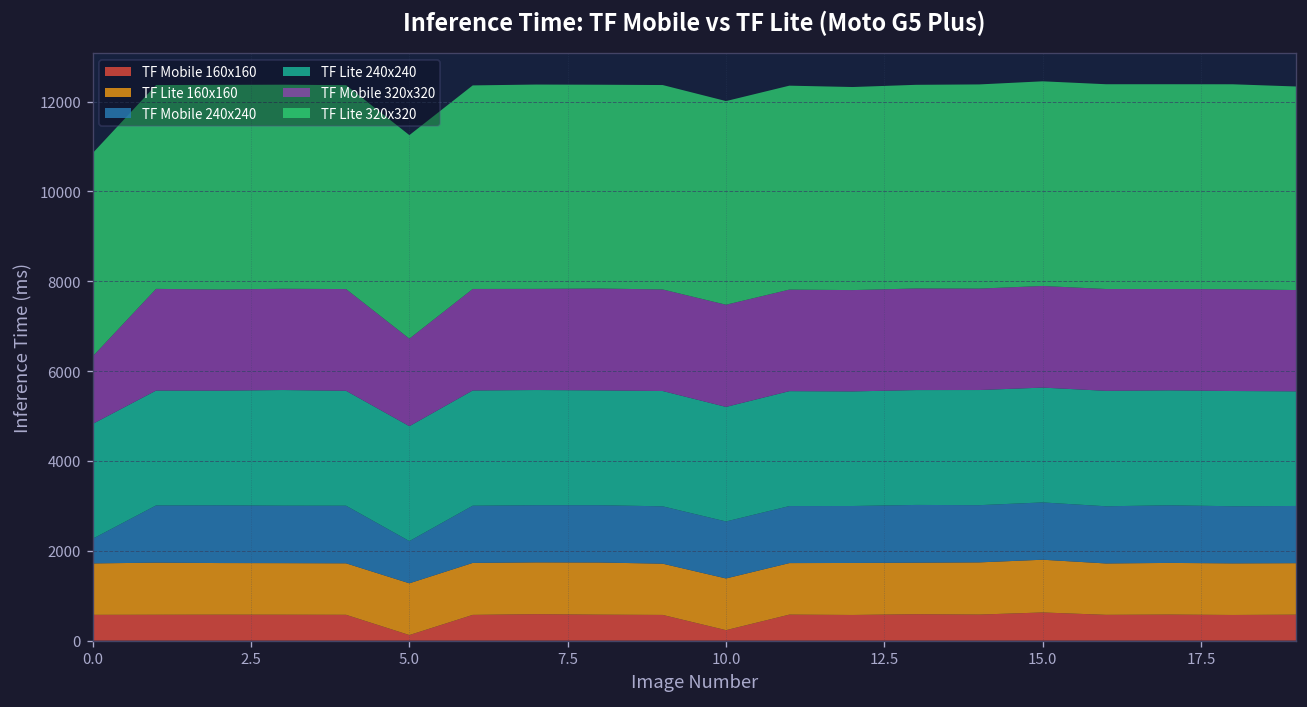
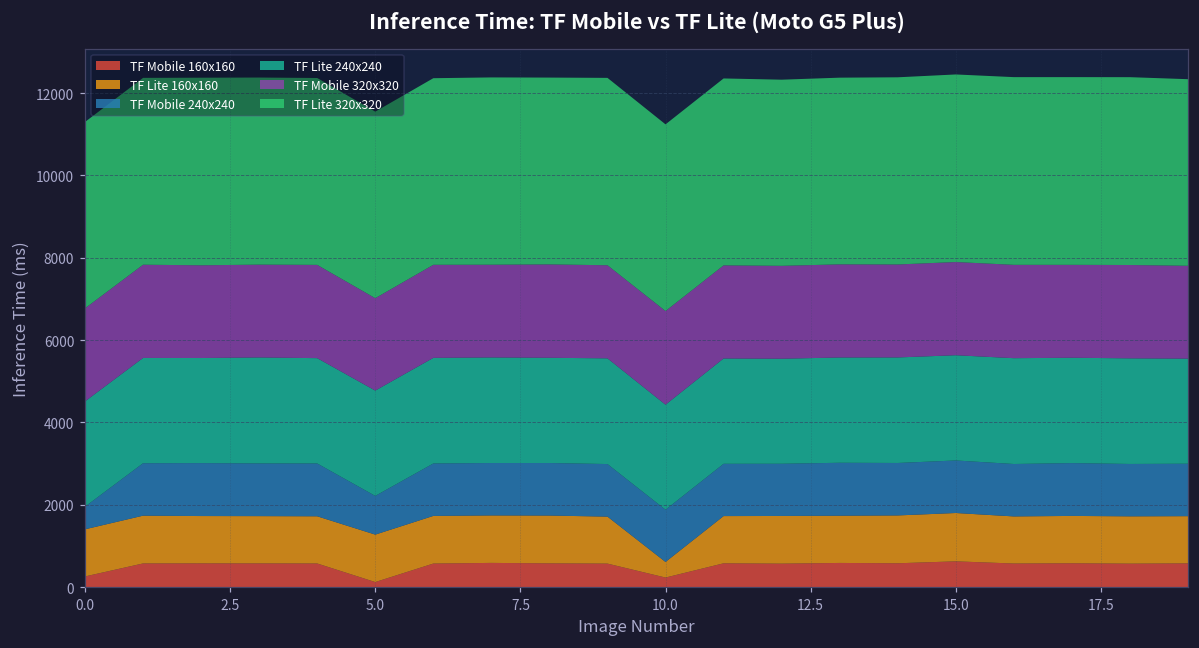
  {
    "TF Mobile 160x160": {
-     "0.0": 600,
+     "0.0": 300,
      "5.0": 100,
      "10.0": 200,
      "15.0": 600
    },
    "TF Lite 160x160": {
      "0.0": 1100,
      "5.0": 1200,
-     "10.0": 1200,
+     "10.0": 400,
      "15.0": 1200
    },
    "TF Mobile 240x240": {
      "0.0": 600,
      "5.0": 900,
      "10.0": 1300,
      "15.0": 1300
    },
    "TF Mobile 320x320": {
-     "0.0": 1500,
-     "5.0": 1900,
+     "0.0": 2300,
+     "5.0": 2200,
      "10.0": 2300,
      "15.0": 2300
    }
  }
